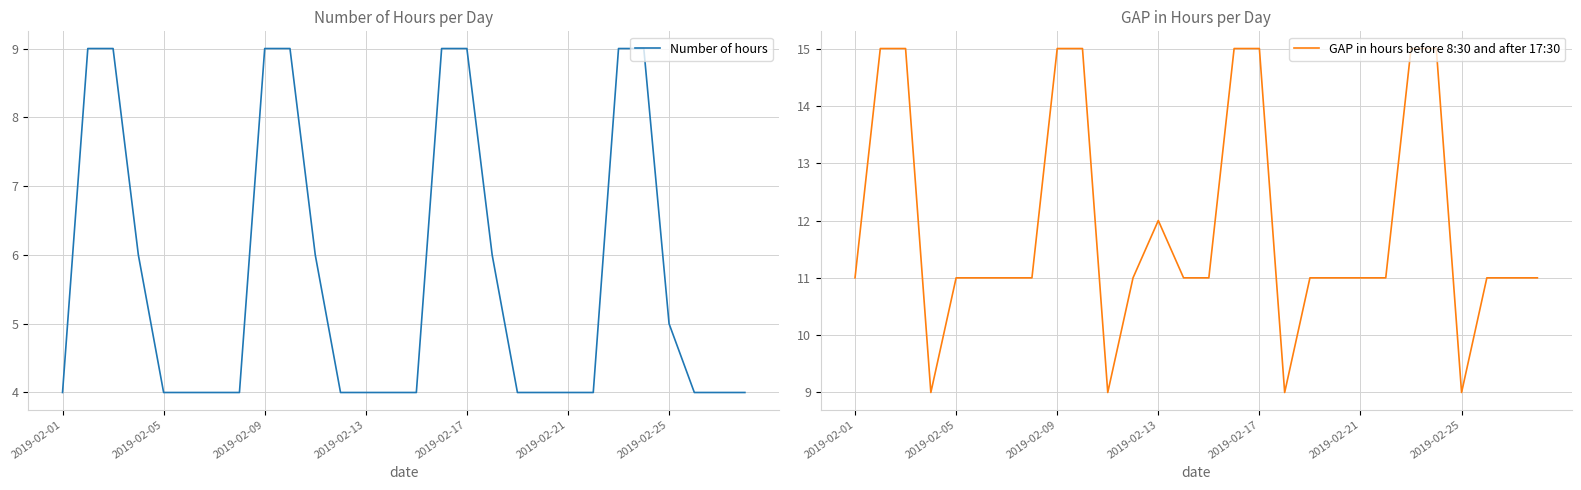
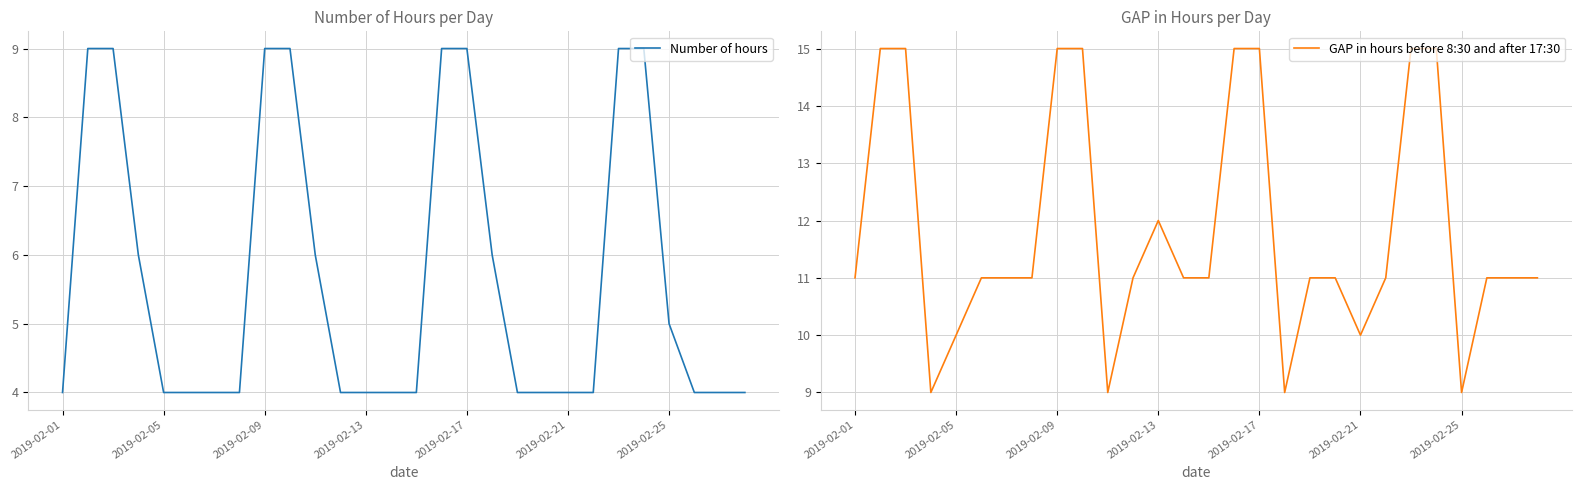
  {
    "Number of Hours per Day": {
      "2019-02-01": 4.0,
      "2019-02-05": 4.0,
      "2019-02-09": 9.0,
      "2019-02-13": 4.0,
      "2019-02-17": 9.0,
      "2019-02-21": 4.0,
      "2019-02-25": 5.0
    },
    "GAP in Hours per Day": {
      "2019-02-01": 11,
-     "2019-02-05": 11,
+     "2019-02-05": 10,
      "2019-02-09": 15,
      "2019-02-13": 12,
      "2019-02-17": 15,
-     "2019-02-21": 11,
+     "2019-02-21": 10,
      "2019-02-25": 9
    }
  }
